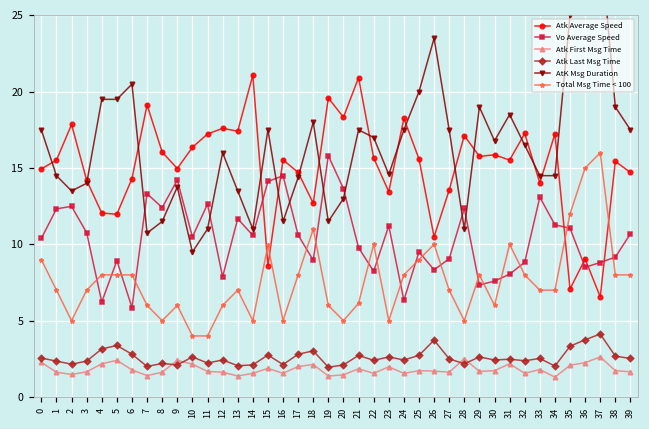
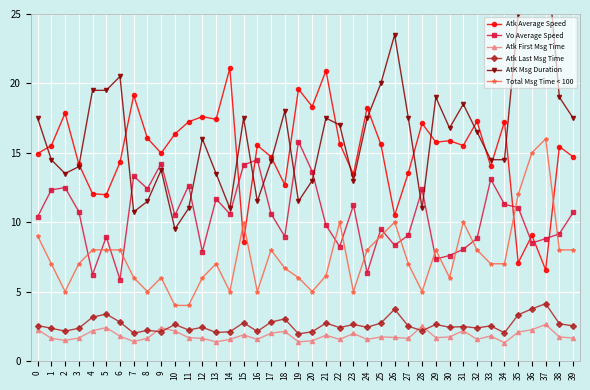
  {
    "Atk Average Speed": {
      "0": 14.9,
      "1": 15.5,
      "2": 17.9,
      "3": 14.2,
      "4": 12.1,
      "5": 12.0,
      "6": 14.3,
      "7": 19.1,
      "8": 16.0,
      "9": 15.0,
      "10": 16.4,
      "11": 17.2,
      "12": 17.6,
      "13": 17.4,
      "14": 21.1,
      "15": 8.6,
      "16": 15.5,
      "17": 14.7,
      "18": 12.7,
      "19": 19.6,
      "20": 18.3,
      "21": 20.9,
      "22": 15.7,
      "23": 13.4,
      "24": 18.3,
      "25": 15.6,
      "26": 10.5,
      "27": 13.6,
      "28": 17.1,
      "29": 15.8,
      "30": 15.9,
      "31": 15.5,
      "32": 17.3,
      "33": 14.0,
      "34": 17.2,
      "35": 7.1,
      "36": 9.0,
      "37": 6.6,
      "38": 15.4,
      "39": 14.7
    },
    "Atk First Msg Time": {
      "0": 2.3,
      "1": 1.6,
      "2": 1.5,
      "3": 1.7,
      "4": 2.2,
      "5": 2.4,
      "6": 1.8,
      "7": 1.4,
      "8": 1.6,
      "9": 2.4,
      "10": 2.2,
      "11": 1.7,
      "12": 1.6,
      "13": 1.4,
      "14": 1.6,
      "15": 1.9,
      "16": 1.6,
      "17": 2.0,
      "18": 2.1,
      "19": 1.4,
      "20": 1.5,
      "21": 1.9,
      "22": 1.6,
      "23": 2.0,
      "24": 1.6,
      "25": 1.7,
      "26": 1.7,
      "27": 1.6,
      "28": 2.5,
      "29": 1.7,
      "30": 1.7,
      "31": 2.2,
      "32": 1.6,
      "33": 1.8,
      "34": 1.3,
      "35": 2.1,
      "36": 2.3,
      "37": 2.6,
      "38": 1.7,
      "39": 1.7
    },
    "AtK Msg Duration": {
      "0": 17.5,
      "1": 14.5,
      "2": 13.5,
      "3": 14.0,
      "4": 19.5,
      "5": 19.5,
      "6": 20.5,
      "7": 10.7,
      "8": 11.5,
      "9": 13.8,
      "10": 9.5,
      "11": 11.0,
      "12": 16.0,
      "13": 13.5,
      "14": 11.0,
      "15": 17.5,
      "16": 11.5,
      "17": 14.4,
      "18": 18.0,
      "19": 11.5,
      "20": 13.0,
      "21": 17.5,
      "22": 17.0,
-     "23": 14.6,
+     "23": 13.0,
      "24": 17.5,
      "25": 20.0,
      "26": 23.5,
      "27": 17.5,
      "28": 11.0,
      "29": 19.0,
      "30": 16.8,
      "31": 18.5,
      "32": 16.5,
      "33": 14.5,
      "34": 14.5,
      "35": 25.0,
      "38": 19.0,
      "39": 17.5
    },
    "Total Msg Time < 100": {
      "0": 9.0,
      "1": 7.0,
      "2": 5.0,
      "3": 7.0,
      "4": 8.0,
      "5": 8.0,
      "6": 8.0,
      "7": 6.0,
      "8": 5.0,
      "9": 6.0,
      "10": 4.0,
      "11": 4.0,
      "12": 6.0,
      "13": 7.0,
      "14": 5.0,
      "15": 9.9,
      "16": 5.0,
      "17": 8.0,
-     "18": 11.0,
+     "18": 6.7,
      "19": 6.0,
      "20": 5.0,
      "21": 6.1,
      "22": 10.0,
      "23": 5.0,
      "24": 8.0,
      "25": 9.0,
      "26": 10.0,
      "27": 7.0,
      "28": 5.0,
      "29": 8.0,
      "30": 6.0,
      "31": 10.0,
      "32": 8.0,
      "33": 7.0,
      "34": 7.0,
      "35": 12.0,
      "36": 15.0,
      "37": 16.0,
      "38": 8.0,
      "39": 8.0
    }
  }
